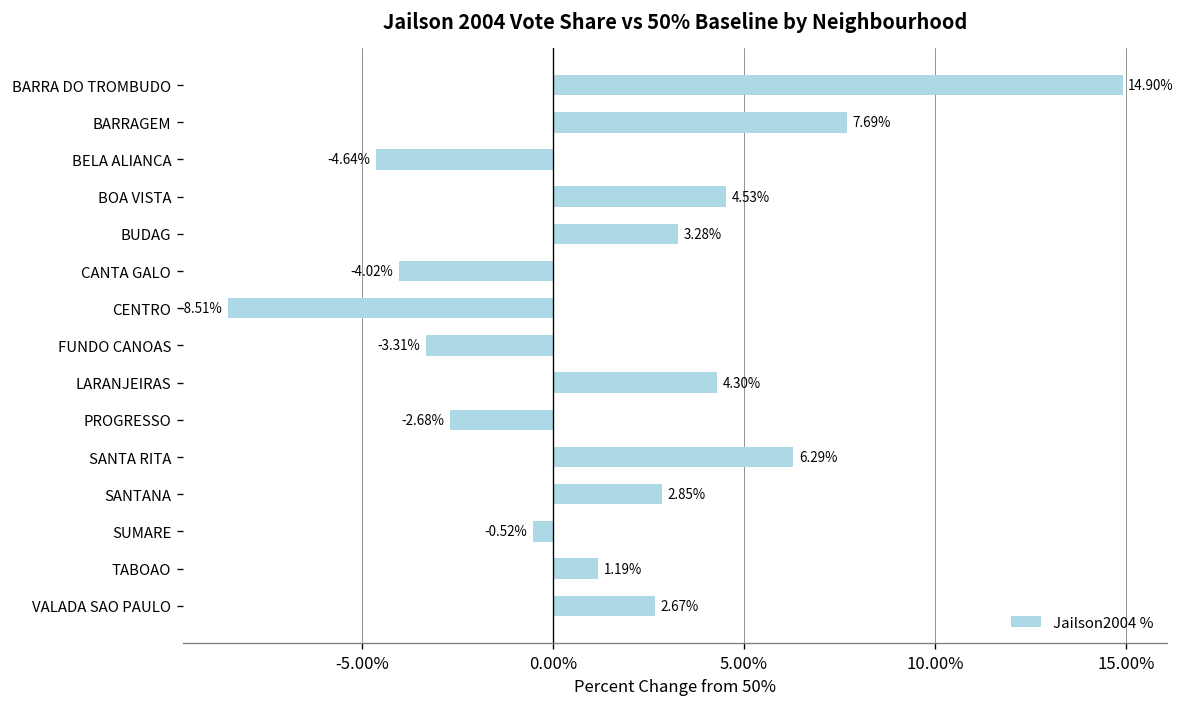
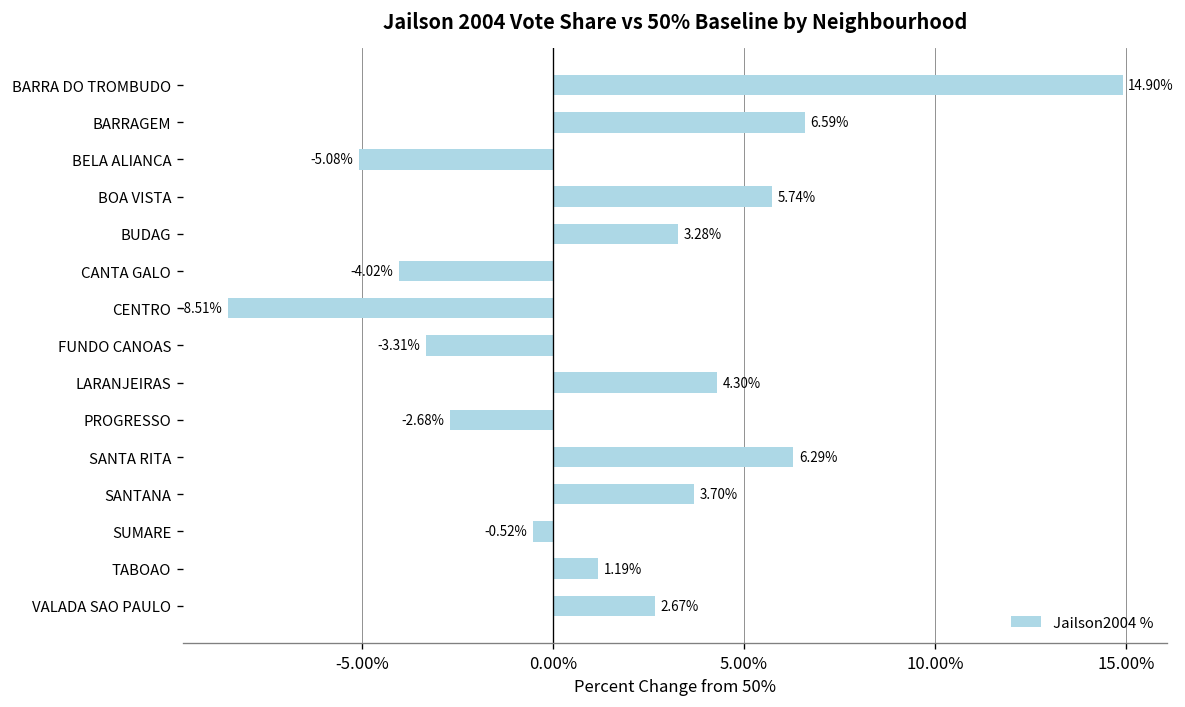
  {
    "BARRA DO TROMBUDO": "14.90%",
-   "BARRAGEM": "7.69%",
-   "BELA ALIANCA": "-4.64%",
-   "BOA VISTA": "4.53%",
+   "BARRAGEM": "6.59%",
+   "BELA ALIANCA": "-5.08%",
+   "BOA VISTA": "5.74%",
    "BUDAG": "3.28%",
    "CANTA GALO": "-4.02%",
    "CENTRO": "-8.51%",
    "FUNDO CANOAS": "-3.31%",
    "LARANJEIRAS": "4.30%",
    "PROGRESSO": "-2.68%",
    "SANTA RITA": "6.29%",
-   "SANTANA": "2.85%",
+   "SANTANA": "3.70%",
    "SUMARE": "-0.52%",
    "TABOAO": "1.19%",
    "VALADA SAO PAULO": "2.67%"
  }
